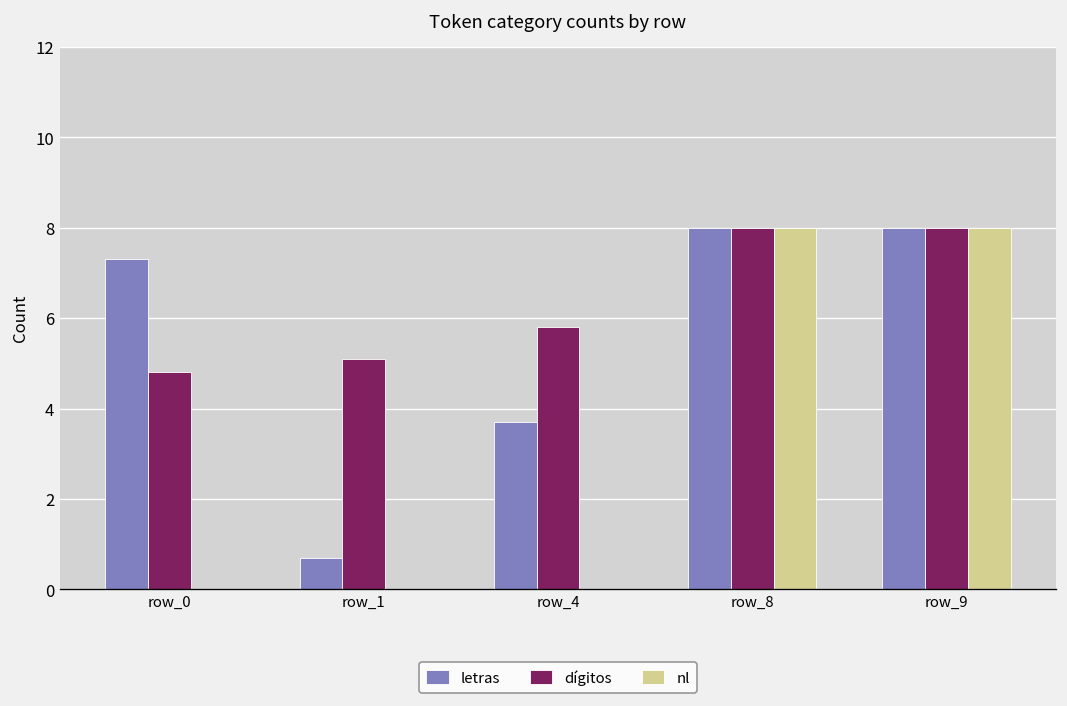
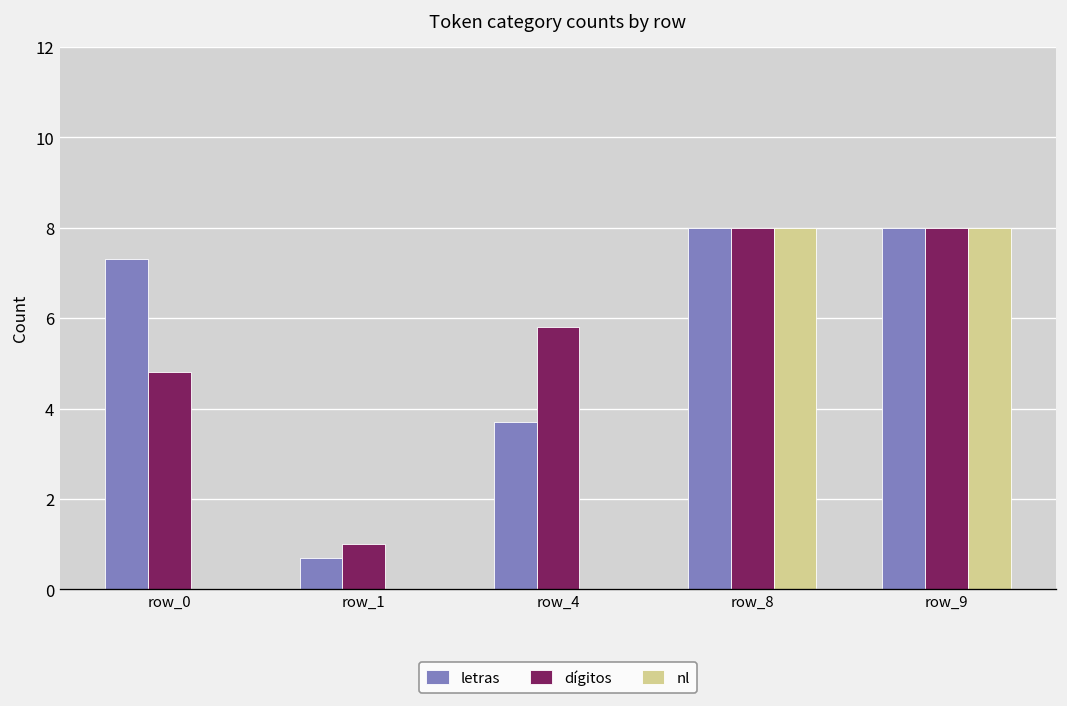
  {
    "letras": {
      "row_0": 7.3,
      "row_1": 0.7,
      "row_4": 3.7,
      "row_8": 8.0,
      "row_9": 8.0
    },
    "dígitos": {
      "row_0": 4.8,
-     "row_1": 5.1,
+     "row_1": 1.0,
      "row_4": 5.8,
      "row_8": 8.0,
      "row_9": 8.0
    },
    "nl": {
      "row_0": 0.0,
      "row_1": 0.0,
      "row_4": 0.0,
      "row_8": 8.0,
      "row_9": 8.0
    }
  }
